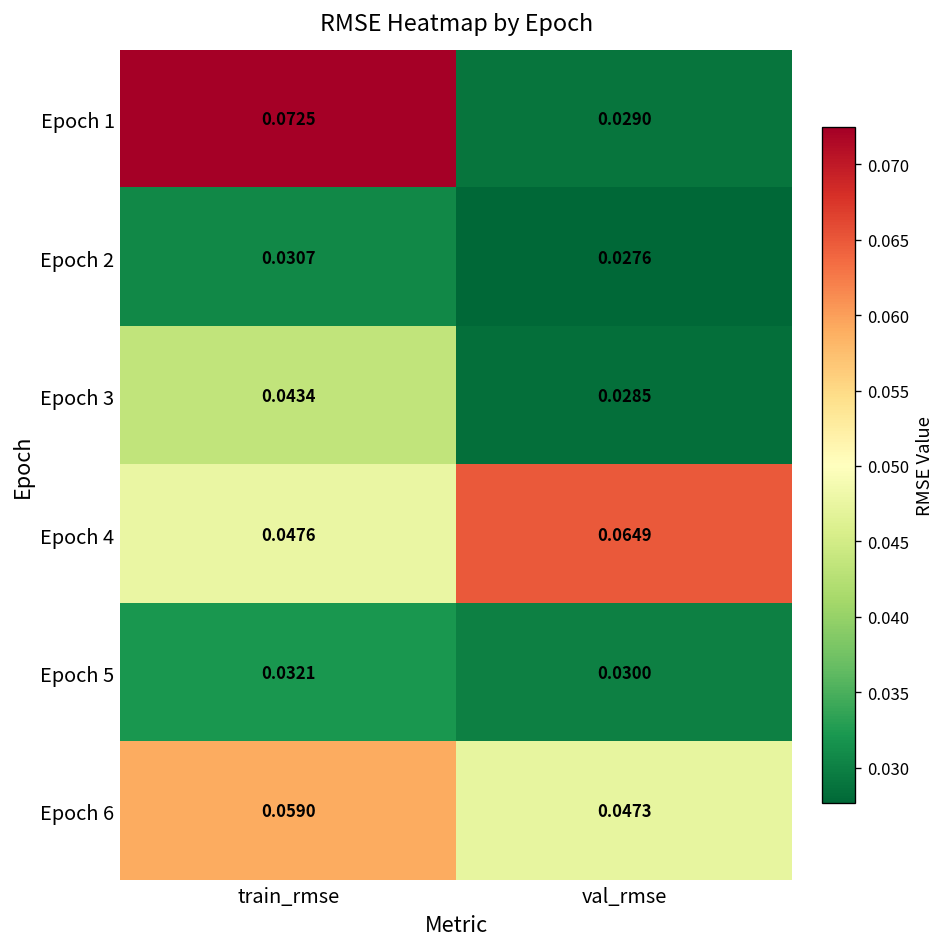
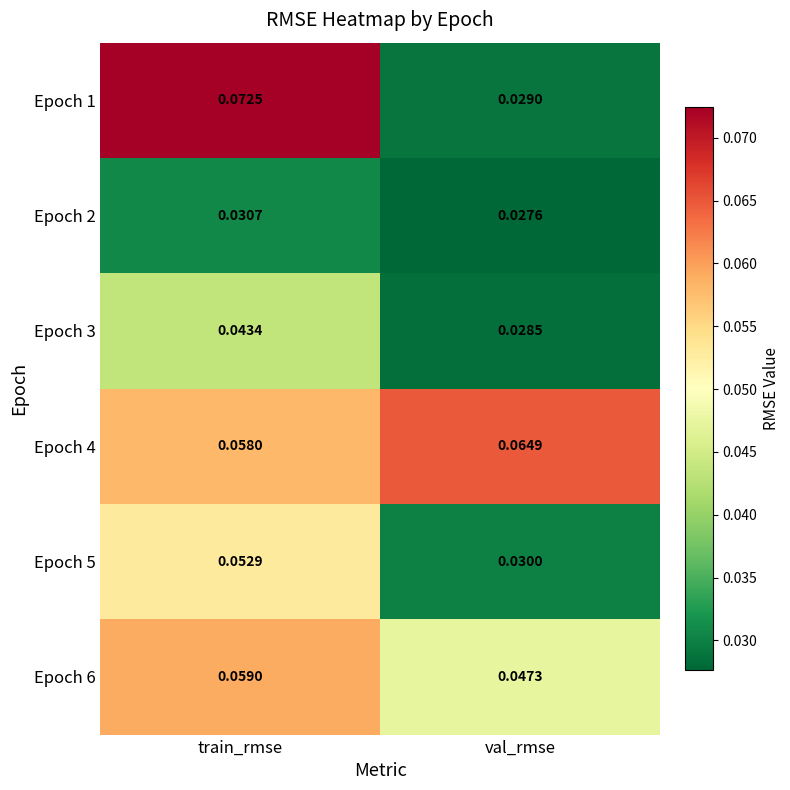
  {
    "Epoch 1": {
      "train_rmse": 0.0725,
      "val_rmse": 0.0290
    },
    "Epoch 2": {
      "train_rmse": 0.0307,
      "val_rmse": 0.0276
    },
    "Epoch 3": {
      "train_rmse": 0.0434,
      "val_rmse": 0.0285
    },
    "Epoch 4": {
-     "train_rmse": 0.0476,
+     "train_rmse": 0.0580,
      "val_rmse": 0.0649
    },
    "Epoch 5": {
-     "train_rmse": 0.0321,
+     "train_rmse": 0.0529,
      "val_rmse": 0.0300
    },
    "Epoch 6": {
      "train_rmse": 0.0590,
      "val_rmse": 0.0473
    }
  }
